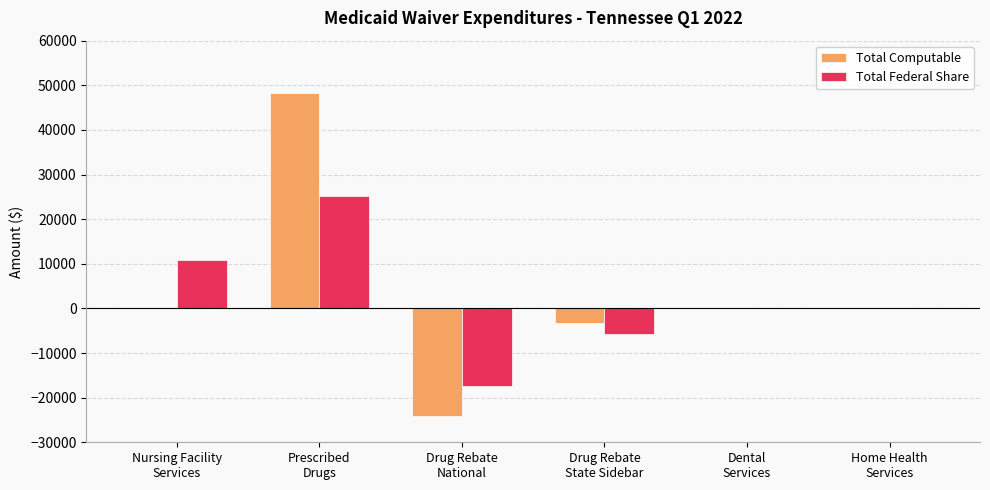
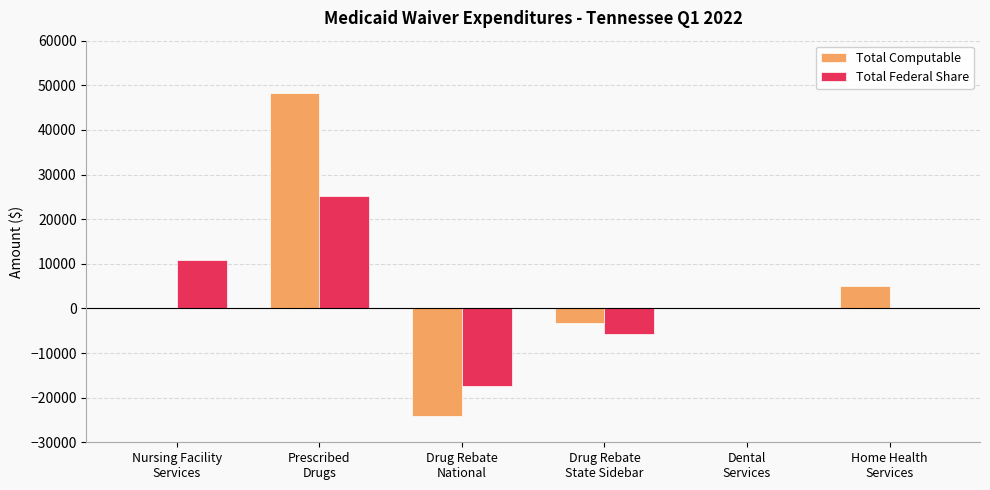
  {
    "Total Computable": {
      "Prescribed Drugs": 48000,
      "Drug Rebate National": -24000,
      "Drug Rebate State Sidebar": -3000,
      "Dental Services": 0,
-     "Home Health Services": 0
+     "Home Health Services": 5000
    },
    "Total Federal Share": {
      "Nursing Facility Services": 11000,
      "Prescribed Drugs": 25000,
      "Drug Rebate National": -17000,
      "Drug Rebate State Sidebar": -6000,
      "Dental Services": 0,
      "Home Health Services": 0
    }
  }
